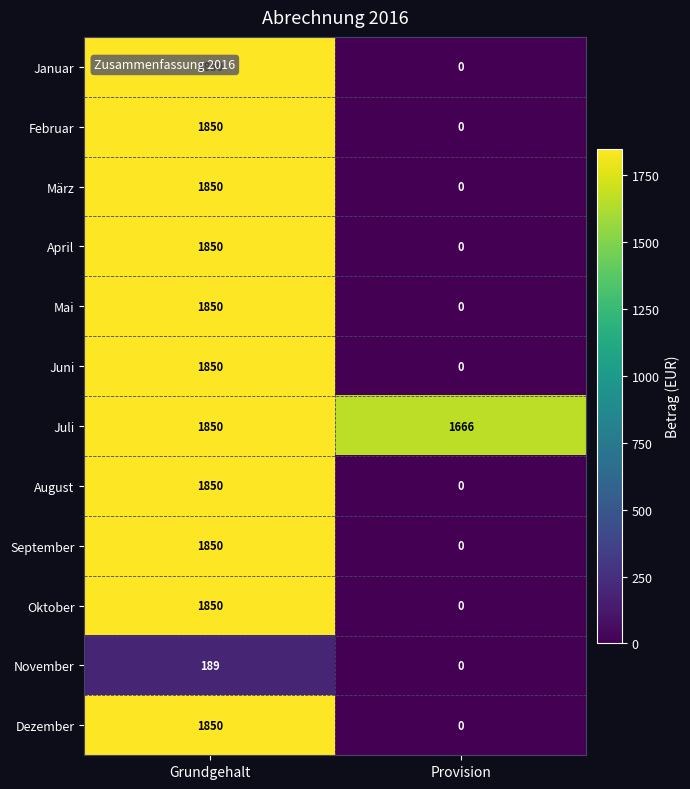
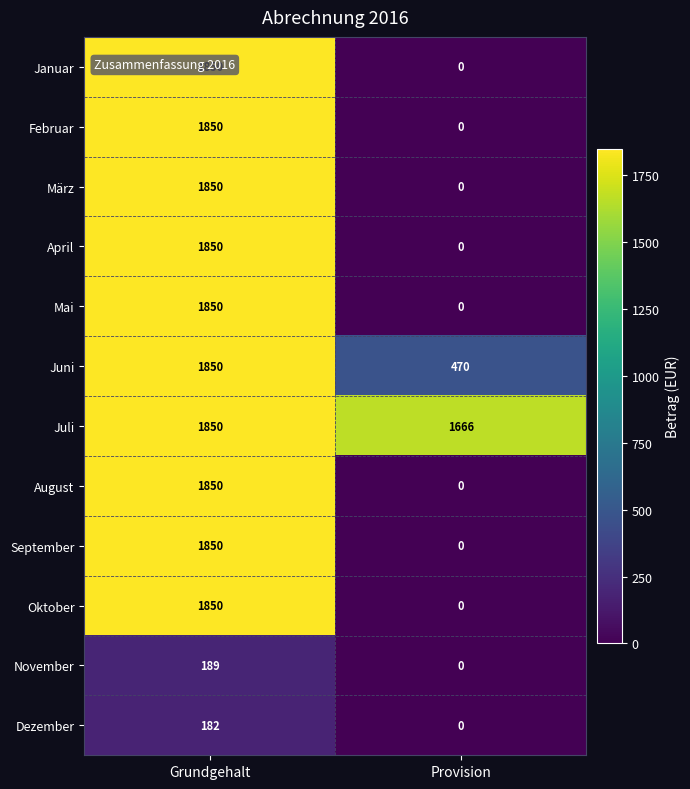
  {
    "Januar": {
      "Provision": 0
    },
    "Februar": {
      "Grundgehalt": 1850,
      "Provision": 0
    },
    "März": {
      "Grundgehalt": 1850,
      "Provision": 0
    },
    "April": {
      "Grundgehalt": 1850,
      "Provision": 0
    },
    "Mai": {
      "Grundgehalt": 1850,
      "Provision": 0
    },
    "Juni": {
      "Grundgehalt": 1850,
-     "Provision": 0
+     "Provision": 470
    },
    "Juli": {
      "Grundgehalt": 1850,
      "Provision": 1666
    },
    "August": {
      "Grundgehalt": 1850,
      "Provision": 0
    },
    "September": {
      "Grundgehalt": 1850,
      "Provision": 0
    },
    "Oktober": {
      "Grundgehalt": 1850,
      "Provision": 0
    },
    "November": {
      "Grundgehalt": 189,
      "Provision": 0
    },
    "Dezember": {
-     "Grundgehalt": 1850,
+     "Grundgehalt": 182,
      "Provision": 0
    }
  }
